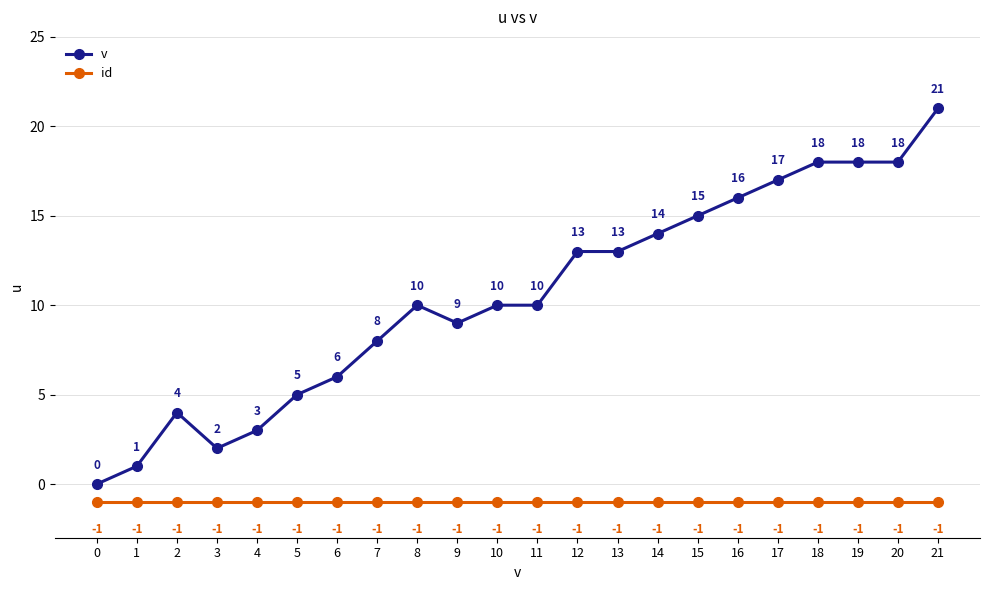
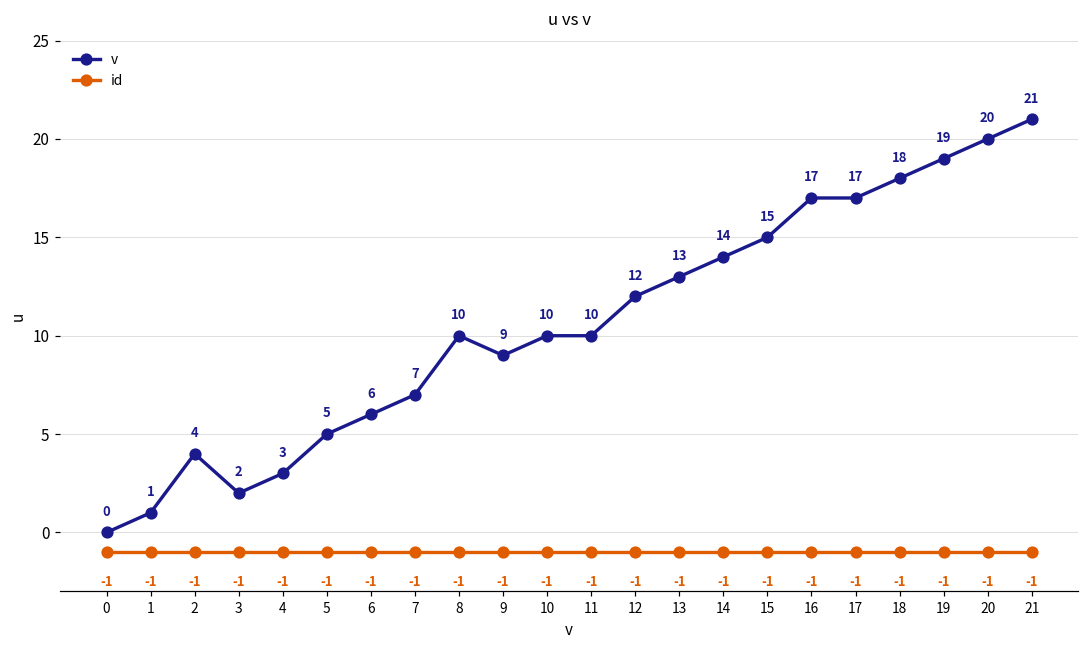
  {
    "v": {
      "0": 0,
      "1": 1,
      "2": 4,
      "3": 2,
      "4": 3,
      "5": 5,
      "6": 6,
-     "7": 8,
+     "7": 7,
      "8": 10,
      "9": 9,
      "10": 10,
      "11": 10,
-     "12": 13,
+     "12": 12,
      "13": 13,
      "14": 14,
      "15": 15,
-     "16": 16,
+     "16": 17,
      "17": 17,
      "18": 18,
-     "19": 18,
-     "20": 18,
+     "19": 19,
+     "20": 20,
      "21": 21
    },
    "id": {
      "0": -1,
      "1": -1,
      "2": -1,
      "3": -1,
      "4": -1,
      "5": -1,
      "6": -1,
      "7": -1,
      "8": -1,
      "9": -1,
      "10": -1,
      "11": -1,
      "12": -1,
      "13": -1,
      "14": -1,
      "15": -1,
      "16": -1,
      "17": -1,
      "18": -1,
      "19": -1,
      "20": -1,
      "21": -1
    }
  }
